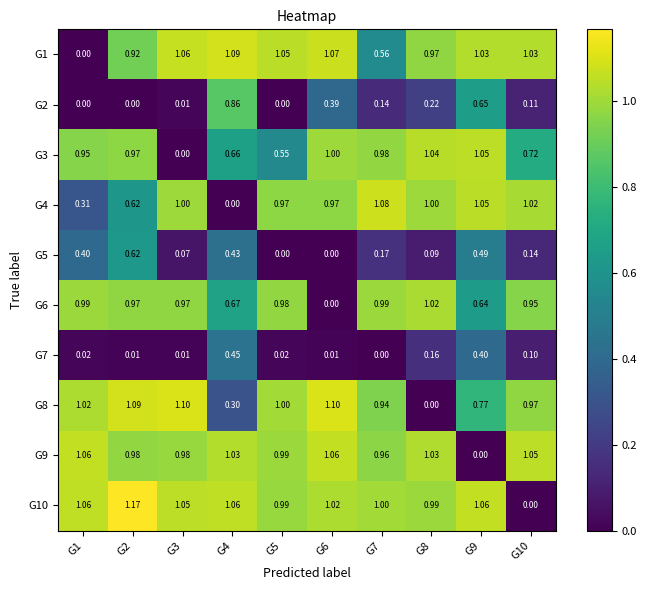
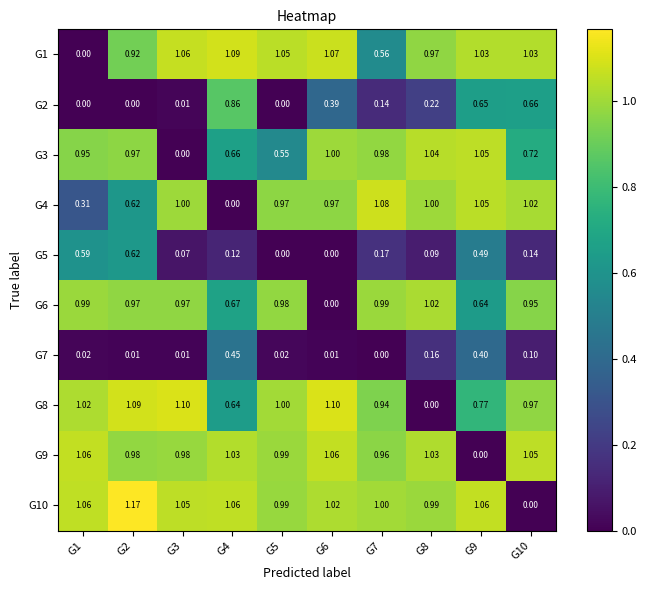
  {
    "G1": {
      "G1": 0.00,
      "G2": 0.92,
      "G3": 1.06,
      "G4": 1.09,
      "G5": 1.05,
      "G6": 1.07,
      "G7": 0.56,
      "G8": 0.97,
      "G9": 1.03,
      "G10": 1.03
    },
    "G2": {
      "G1": 0.00,
      "G2": 0.00,
      "G3": 0.01,
      "G4": 0.86,
      "G5": 0.00,
      "G6": 0.39,
      "G7": 0.14,
      "G8": 0.22,
      "G9": 0.65,
-     "G10": 0.11
+     "G10": 0.66
    },
    "G3": {
      "G1": 0.95,
      "G2": 0.97,
      "G3": 0.00,
      "G4": 0.66,
      "G5": 0.55,
      "G6": 1.00,
      "G7": 0.98,
      "G8": 1.04,
      "G9": 1.05,
      "G10": 0.72
    },
    "G4": {
      "G1": 0.31,
      "G2": 0.62,
      "G3": 1.00,
      "G4": 0.00,
      "G5": 0.97,
      "G6": 0.97,
      "G7": 1.08,
      "G8": 1.00,
      "G9": 1.05,
      "G10": 1.02
    },
    "G5": {
-     "G1": 0.40,
+     "G1": 0.59,
      "G2": 0.62,
      "G3": 0.07,
-     "G4": 0.43,
+     "G4": 0.12,
      "G5": 0.00,
      "G6": 0.00,
      "G7": 0.17,
      "G8": 0.09,
      "G9": 0.49,
      "G10": 0.14
    },
    "G6": {
      "G1": 0.99,
      "G2": 0.97,
      "G3": 0.97,
      "G4": 0.67,
      "G5": 0.98,
      "G6": 0.00,
      "G7": 0.99,
      "G8": 1.02,
      "G9": 0.64,
      "G10": 0.95
    },
    "G7": {
      "G1": 0.02,
      "G2": 0.01,
      "G3": 0.01,
      "G4": 0.45,
      "G5": 0.02,
      "G6": 0.01,
      "G7": 0.00,
      "G8": 0.16,
      "G9": 0.40,
      "G10": 0.10
    },
    "G8": {
      "G1": 1.02,
      "G2": 1.09,
      "G3": 1.10,
-     "G4": 0.30,
+     "G4": 0.64,
      "G5": 1.00,
      "G6": 1.10,
      "G7": 0.94,
      "G8": 0.00,
      "G9": 0.77,
      "G10": 0.97
    },
    "G9": {
      "G1": 1.06,
      "G2": 0.98,
      "G3": 0.98,
      "G4": 1.03,
      "G5": 0.99,
      "G6": 1.06,
      "G7": 0.96,
      "G8": 1.03,
      "G9": 0.00,
      "G10": 1.05
    },
    "G10": {
      "G1": 1.06,
      "G2": 1.17,
      "G3": 1.05,
      "G4": 1.06,
      "G5": 0.99,
      "G6": 1.02,
      "G7": 1.00,
      "G8": 0.99,
      "G9": 1.06,
      "G10": 0.00
    }
  }
